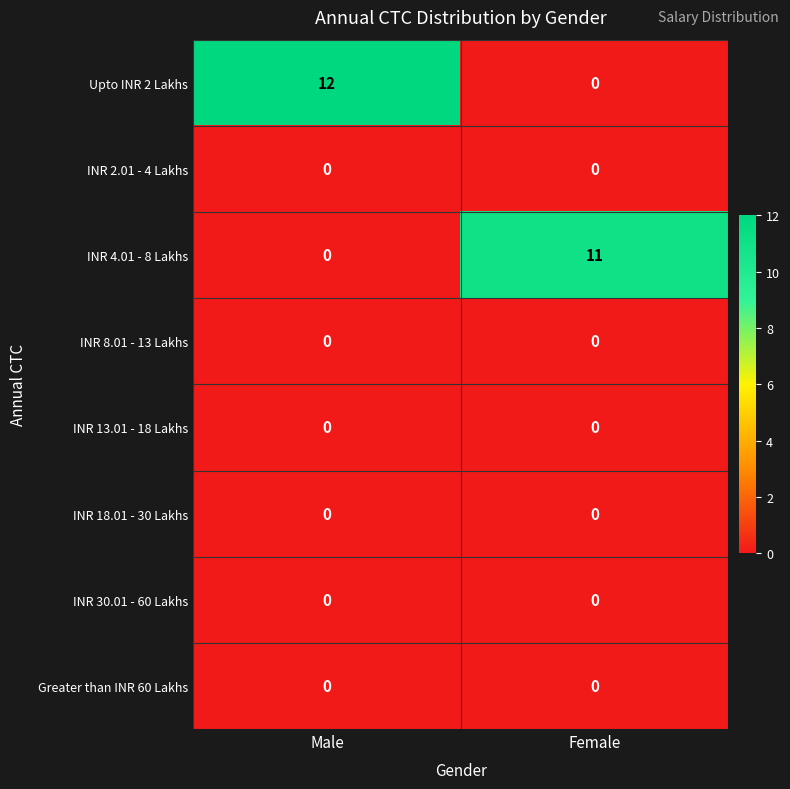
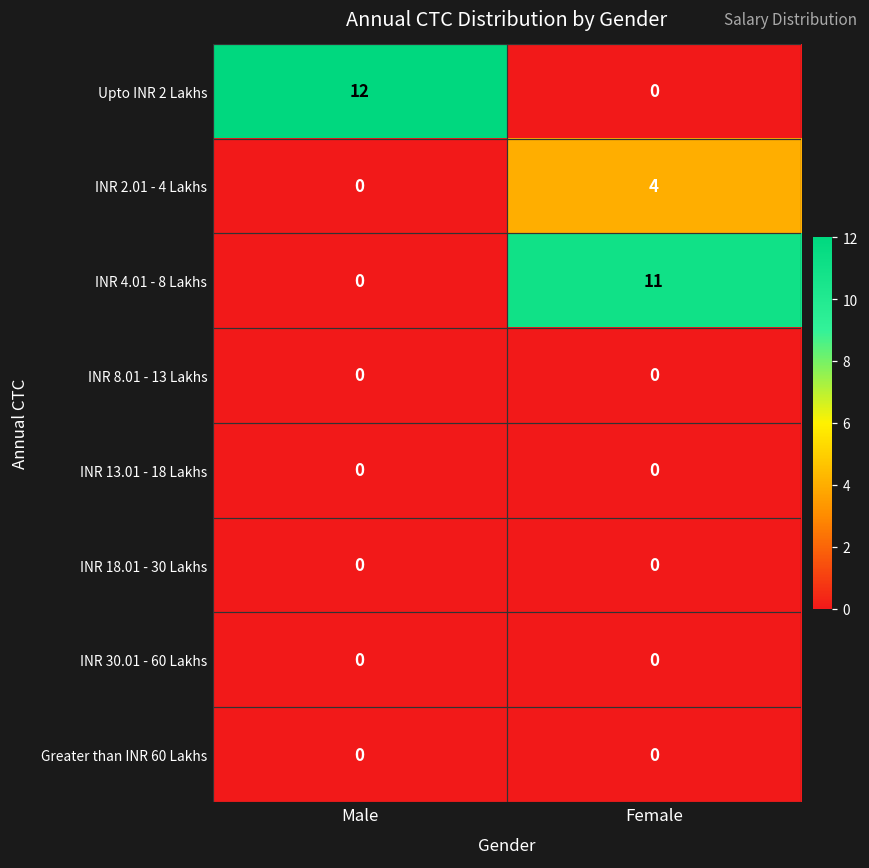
  {
    "Upto INR 2 Lakhs": {
      "Male": 12,
      "Female": 0
    },
    "INR 2.01 - 4 Lakhs": {
      "Male": 0,
-     "Female": 0
+     "Female": 4
    },
    "INR 4.01 - 8 Lakhs": {
      "Male": 0,
      "Female": 11
    },
    "INR 8.01 - 13 Lakhs": {
      "Male": 0,
      "Female": 0
    },
    "INR 13.01 - 18 Lakhs": {
      "Male": 0,
      "Female": 0
    },
    "INR 18.01 - 30 Lakhs": {
      "Male": 0,
      "Female": 0
    },
    "INR 30.01 - 60 Lakhs": {
      "Male": 0,
      "Female": 0
    },
    "Greater than INR 60 Lakhs": {
      "Male": 0,
      "Female": 0
    }
  }
